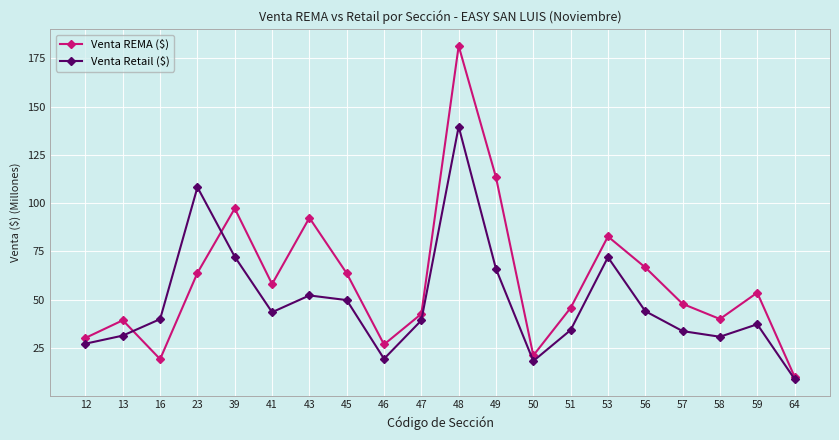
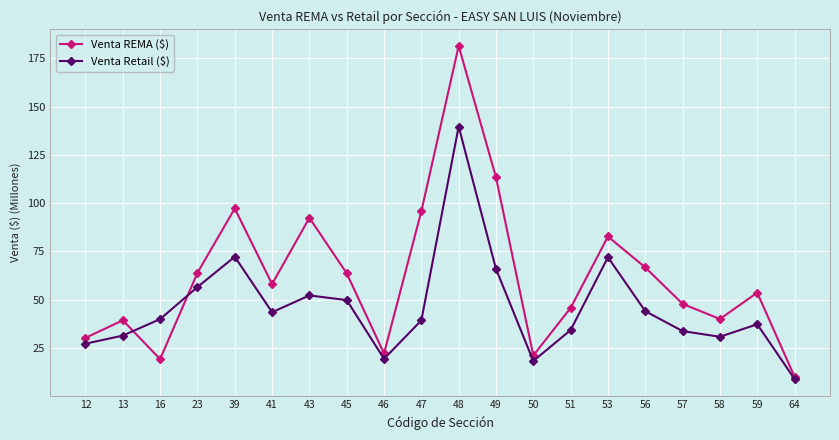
  {
    "Venta REMA ($)": {
      "12": 30,
      "13": 39,
      "16": 19,
      "23": 64,
      "39": 97,
      "41": 58,
      "43": 92,
      "45": 64,
-     "46": 27,
-     "47": 43,
+     "46": 22,
+     "47": 96,
      "48": 181,
      "49": 113,
      "50": 21,
      "51": 46,
      "53": 83,
      "56": 67,
      "57": 48,
      "58": 40,
      "59": 54
    },
    "Venta Retail ($)": {
      "12": 27,
      "13": 31,
      "16": 40,
-     "23": 108,
+     "23": 56,
      "39": 72,
      "41": 43,
      "43": 52,
      "45": 50,
      "46": 19,
      "47": 39,
      "48": 140,
      "49": 66,
      "50": 18,
      "51": 34,
      "53": 72,
      "56": 44,
      "57": 34,
      "58": 31,
      "59": 37
    }
  }
